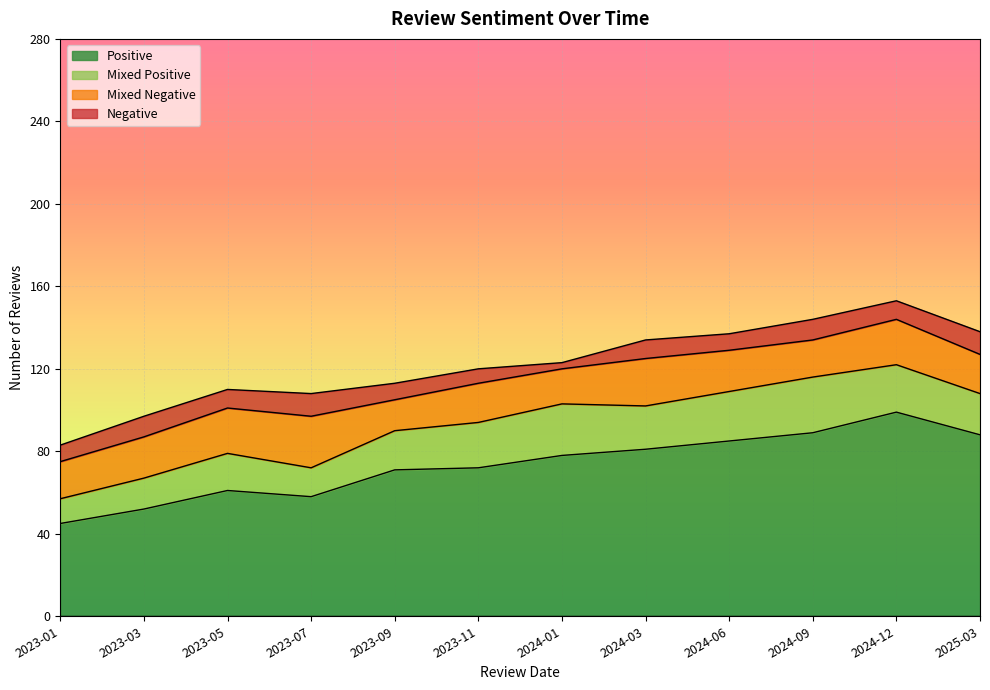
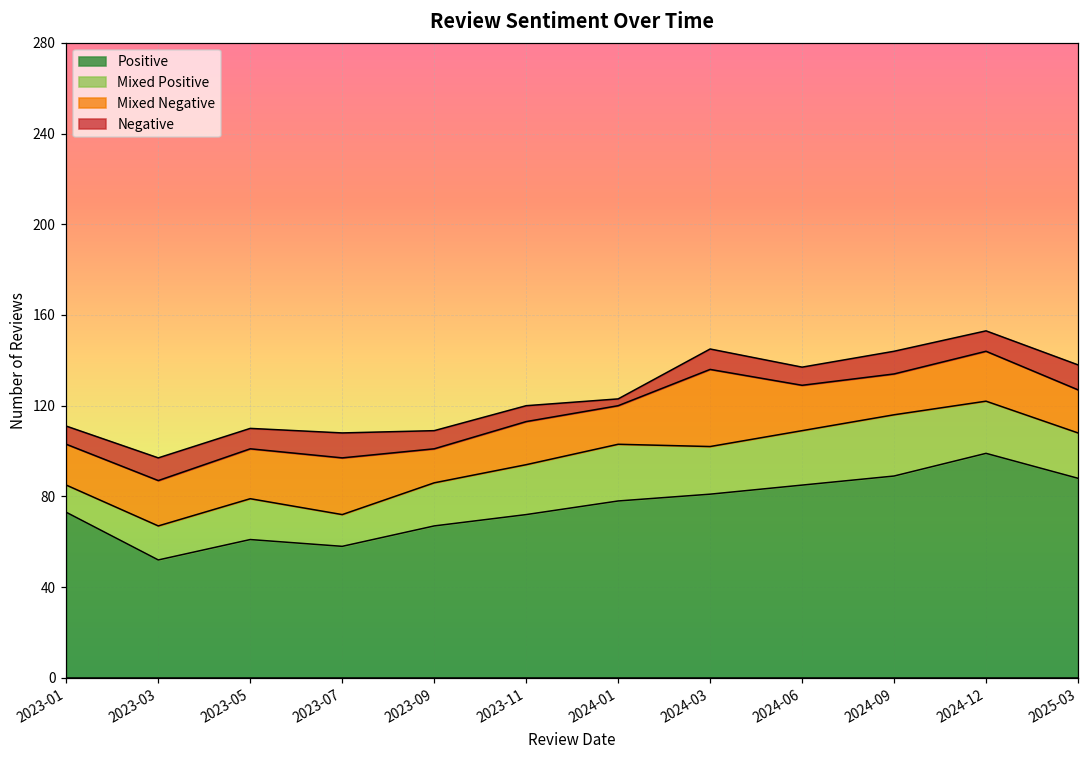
  {
    "Positive": {
-     "2023-01": 45,
+     "2023-01": 73,
      "2023-03": 52,
      "2023-05": 61,
      "2023-07": 58,
-     "2023-09": 71,
+     "2023-09": 67,
      "2023-11": 72,
      "2024-01": 78,
      "2024-03": 81,
      "2024-06": 85,
      "2024-09": 89,
      "2024-12": 99,
      "2025-03": 88
    },
    "Mixed Positive": {
      "2023-01": 12,
      "2023-03": 15,
      "2023-05": 18,
      "2023-07": 14,
      "2023-09": 19,
      "2023-11": 22,
      "2024-01": 25,
      "2024-03": 21,
      "2024-06": 24,
      "2024-09": 27,
      "2024-12": 23,
      "2025-03": 20
    },
    "Mixed Negative": {
      "2023-01": 18,
      "2023-03": 20,
      "2023-05": 22,
      "2023-07": 25,
      "2023-09": 15,
      "2023-11": 19,
      "2024-01": 17,
-     "2024-03": 23,
+     "2024-03": 34,
      "2024-06": 20,
      "2024-09": 18,
      "2024-12": 22,
      "2025-03": 19
    },
    "Negative": {
      "2023-01": 8,
      "2023-03": 10,
      "2023-05": 9,
      "2023-07": 11,
      "2023-09": 8,
      "2023-11": 7,
      "2024-01": 3,
      "2024-03": 9,
      "2024-06": 8,
      "2024-09": 10,
      "2024-12": 9,
      "2025-03": 11
    }
  }
